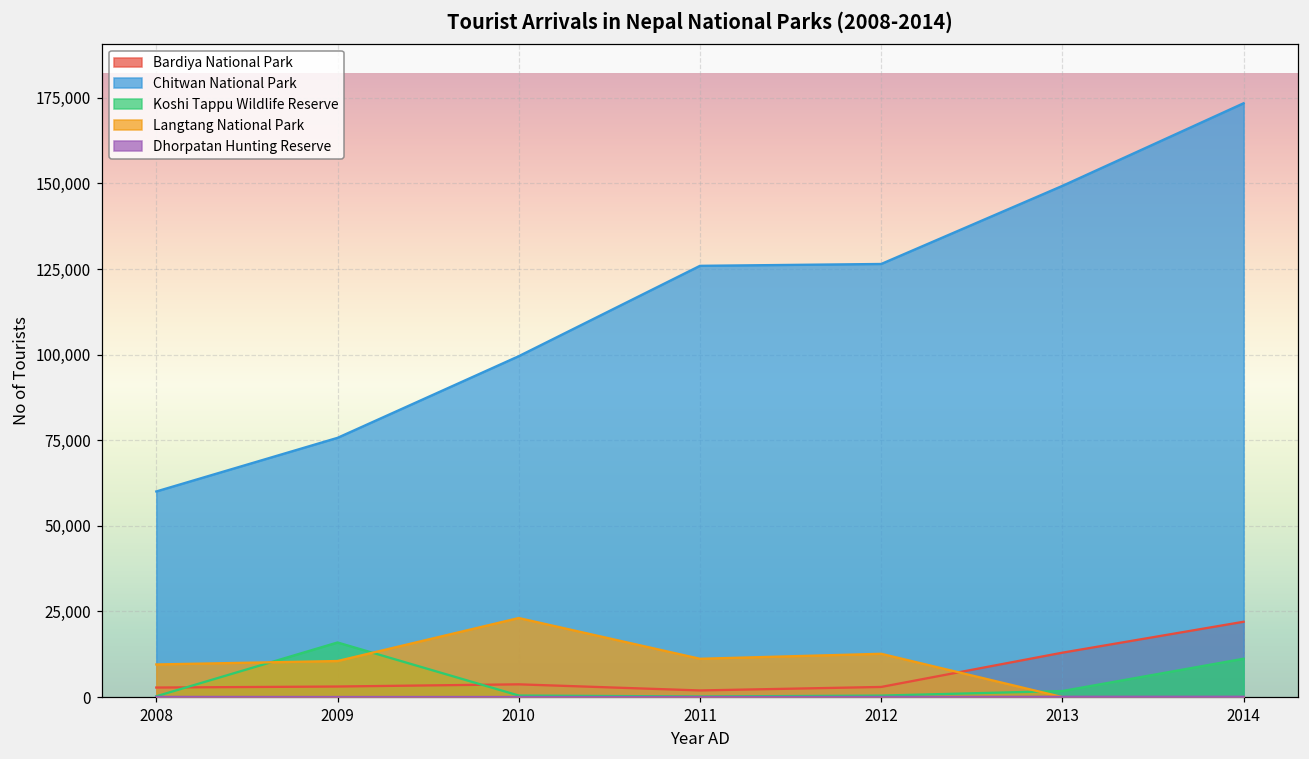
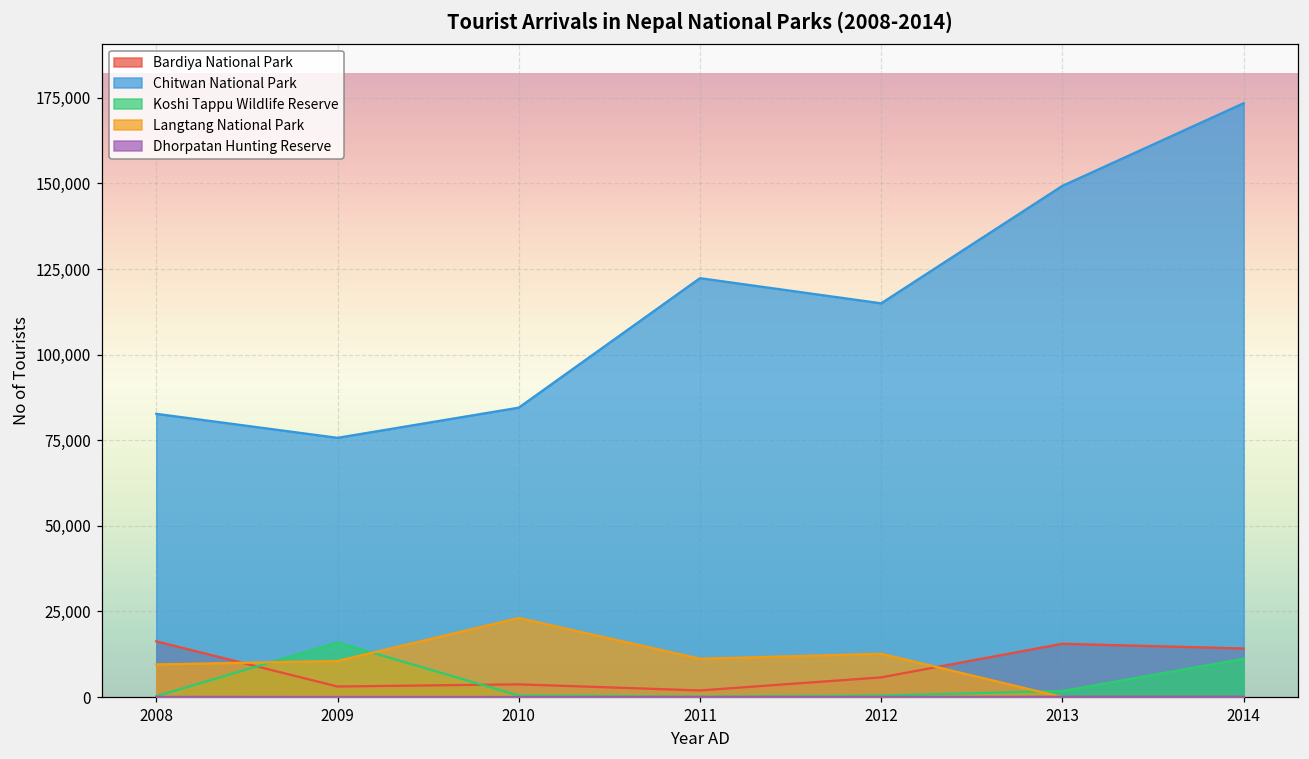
  {
    "Bardiya National Park": {
-     "2008": "3,000",
+     "2008": "16,000",
      "2009": "3,000",
      "2010": "4,000",
      "2011": "2,000",
-     "2012": "3,000",
-     "2013": "13,000",
-     "2014": "22,000"
+     "2012": "6,000",
+     "2013": "16,000",
+     "2014": "14,000"
    },
    "Chitwan National Park": {
-     "2008": "60,000",
+     "2008": "83,000",
      "2009": "76,000",
-     "2010": "100,000",
-     "2011": "126,000",
-     "2012": "126,000",
+     "2010": "85,000",
+     "2011": "122,000",
+     "2012": "115,000",
      "2013": "149,000",
      "2014": "173,000"
    },
    "Koshi Tappu Wildlife Reserve": {
      "2009": "16,000",
      "2013": "2,000",
      "2014": "11,000"
    },
    "Langtang National Park": {
      "2008": "10,000",
      "2009": "11,000",
      "2010": "23,000",
      "2011": "11,000",
      "2012": "13,000"
    },
    "Dhorpatan Hunting Reserve": {
      "2009": "0"
    }
  }
